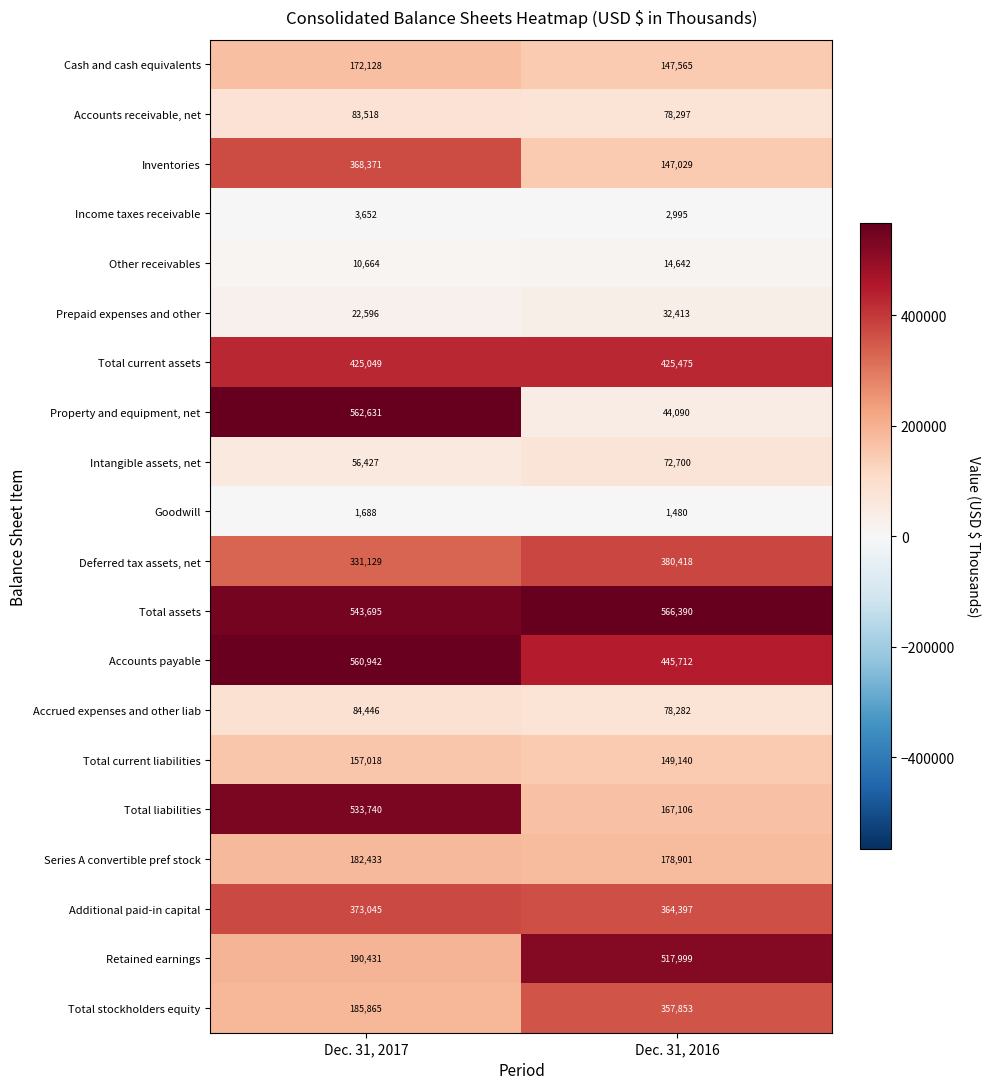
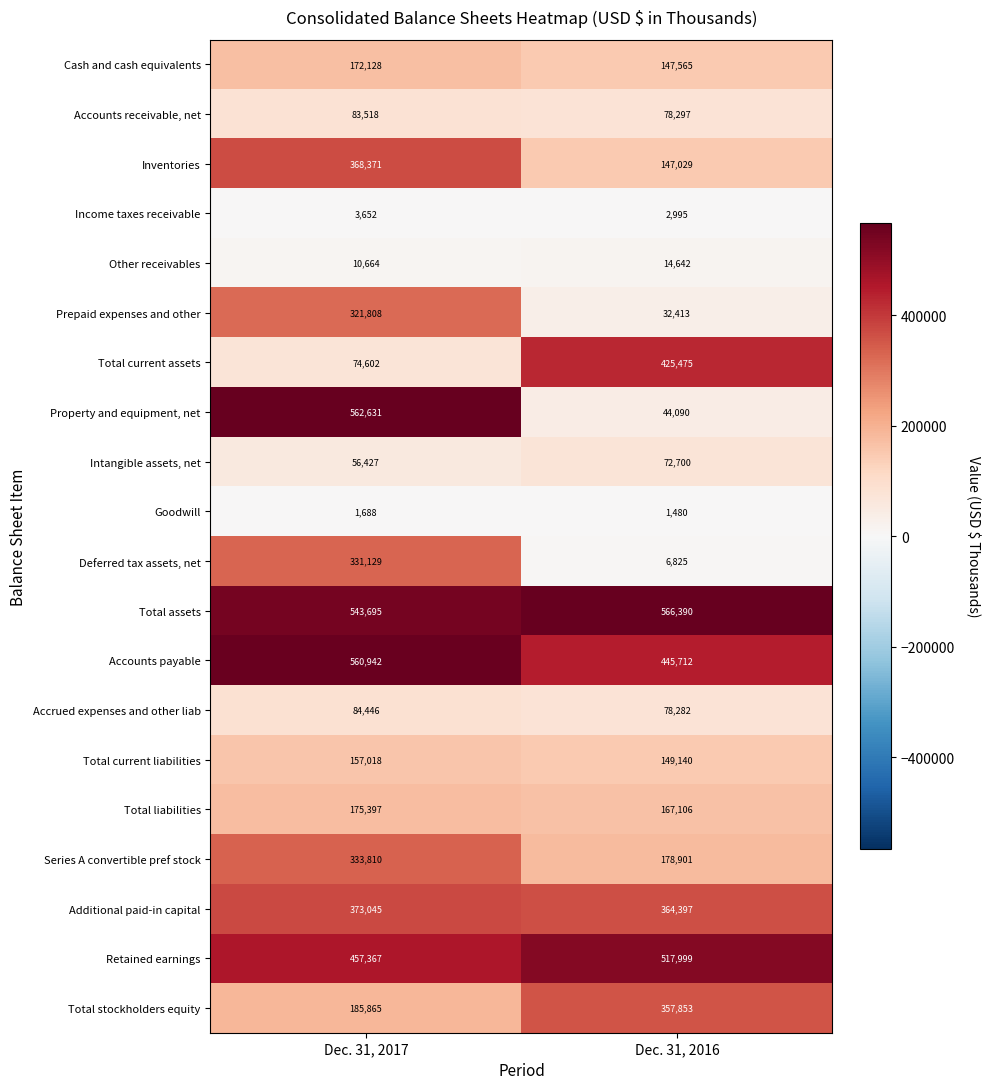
  {
    "Cash and cash equivalents": {
      "Dec. 31, 2017": "172,128",
      "Dec. 31, 2016": "147,565"
    },
    "Accounts receivable, net": {
      "Dec. 31, 2017": "83,518",
      "Dec. 31, 2016": "78,297"
    },
    "Inventories": {
      "Dec. 31, 2017": "368,371",
      "Dec. 31, 2016": "147,029"
    },
    "Income taxes receivable": {
      "Dec. 31, 2017": "3,652",
      "Dec. 31, 2016": "2,995"
    },
    "Other receivables": {
      "Dec. 31, 2017": "10,664",
      "Dec. 31, 2016": "14,642"
    },
    "Prepaid expenses and other": {
-     "Dec. 31, 2017": "22,596",
+     "Dec. 31, 2017": "321,808",
      "Dec. 31, 2016": "32,413"
    },
    "Total current assets": {
-     "Dec. 31, 2017": "425,049",
+     "Dec. 31, 2017": "74,602",
      "Dec. 31, 2016": "425,475"
    },
    "Property and equipment, net": {
      "Dec. 31, 2017": "562,631",
      "Dec. 31, 2016": "44,090"
    },
    "Intangible assets, net": {
      "Dec. 31, 2017": "56,427",
      "Dec. 31, 2016": "72,700"
    },
    "Goodwill": {
      "Dec. 31, 2017": "1,688",
      "Dec. 31, 2016": "1,480"
    },
    "Deferred tax assets, net": {
      "Dec. 31, 2017": "331,129",
-     "Dec. 31, 2016": "380,418"
+     "Dec. 31, 2016": "6,825"
    },
    "Total assets": {
      "Dec. 31, 2017": "543,695",
      "Dec. 31, 2016": "566,390"
    },
    "Accounts payable": {
      "Dec. 31, 2017": "560,942",
      "Dec. 31, 2016": "445,712"
    },
    "Accrued expenses and other liab": {
      "Dec. 31, 2017": "84,446",
      "Dec. 31, 2016": "78,282"
    },
    "Total current liabilities": {
      "Dec. 31, 2017": "157,018",
      "Dec. 31, 2016": "149,140"
    },
    "Total liabilities": {
-     "Dec. 31, 2017": "533,740",
+     "Dec. 31, 2017": "175,397",
      "Dec. 31, 2016": "167,106"
    },
    "Series A convertible pref stock": {
-     "Dec. 31, 2017": "182,433",
+     "Dec. 31, 2017": "333,810",
      "Dec. 31, 2016": "178,901"
    },
    "Additional paid-in capital": {
      "Dec. 31, 2017": "373,045",
      "Dec. 31, 2016": "364,397"
    },
    "Retained earnings": {
-     "Dec. 31, 2017": "190,431",
+     "Dec. 31, 2017": "457,367",
      "Dec. 31, 2016": "517,999"
    },
    "Total stockholders equity": {
      "Dec. 31, 2017": "185,865",
      "Dec. 31, 2016": "357,853"
    }
  }
